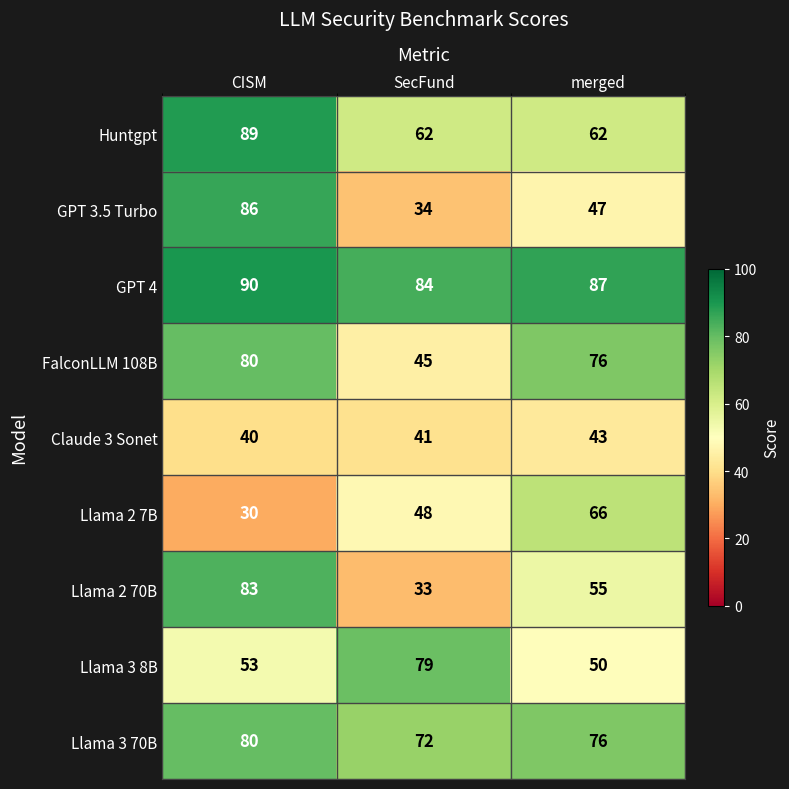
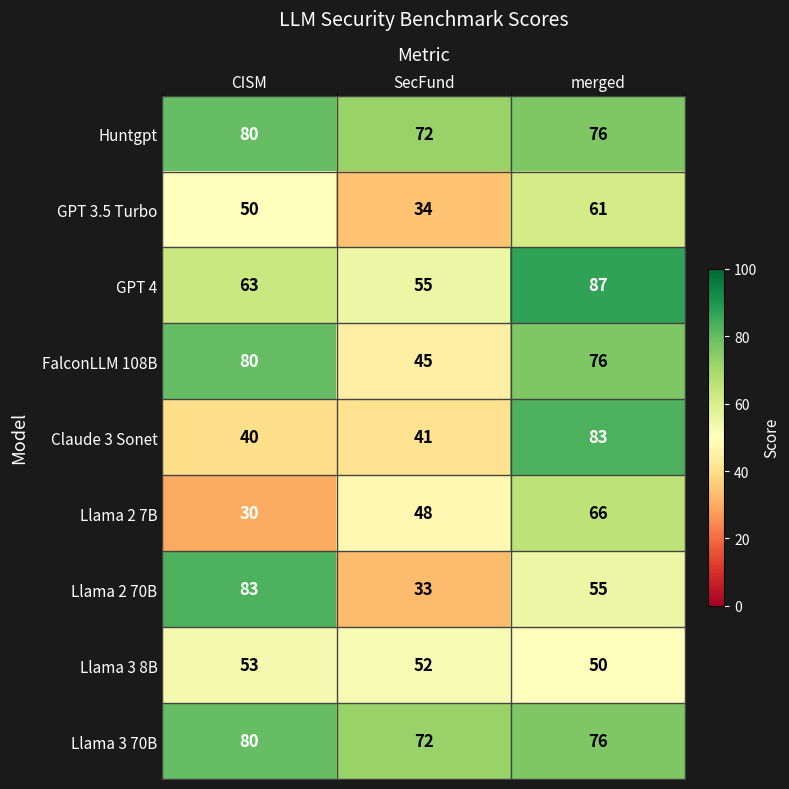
  {
    "Huntgpt": {
-     "CISM": 89,
-     "SecFund": 62,
-     "merged": 62
+     "CISM": 80,
+     "SecFund": 72,
+     "merged": 76
    },
    "GPT 3.5 Turbo": {
-     "CISM": 86,
+     "CISM": 50,
      "SecFund": 34,
-     "merged": 47
+     "merged": 61
    },
    "GPT 4": {
-     "CISM": 90,
-     "SecFund": 84,
+     "CISM": 63,
+     "SecFund": 55,
      "merged": 87
    },
    "FalconLLM 108B": {
      "CISM": 80,
      "SecFund": 45,
      "merged": 76
    },
    "Claude 3 Sonet": {
      "CISM": 40,
      "SecFund": 41,
-     "merged": 43
+     "merged": 83
    },
    "Llama 2 7B": {
      "CISM": 30,
      "SecFund": 48,
      "merged": 66
    },
    "Llama 2 70B": {
      "CISM": 83,
      "SecFund": 33,
      "merged": 55
    },
    "Llama 3 8B": {
      "CISM": 53,
-     "SecFund": 79,
+     "SecFund": 52,
      "merged": 50
    },
    "Llama 3 70B": {
      "CISM": 80,
      "SecFund": 72,
      "merged": 76
    }
  }
